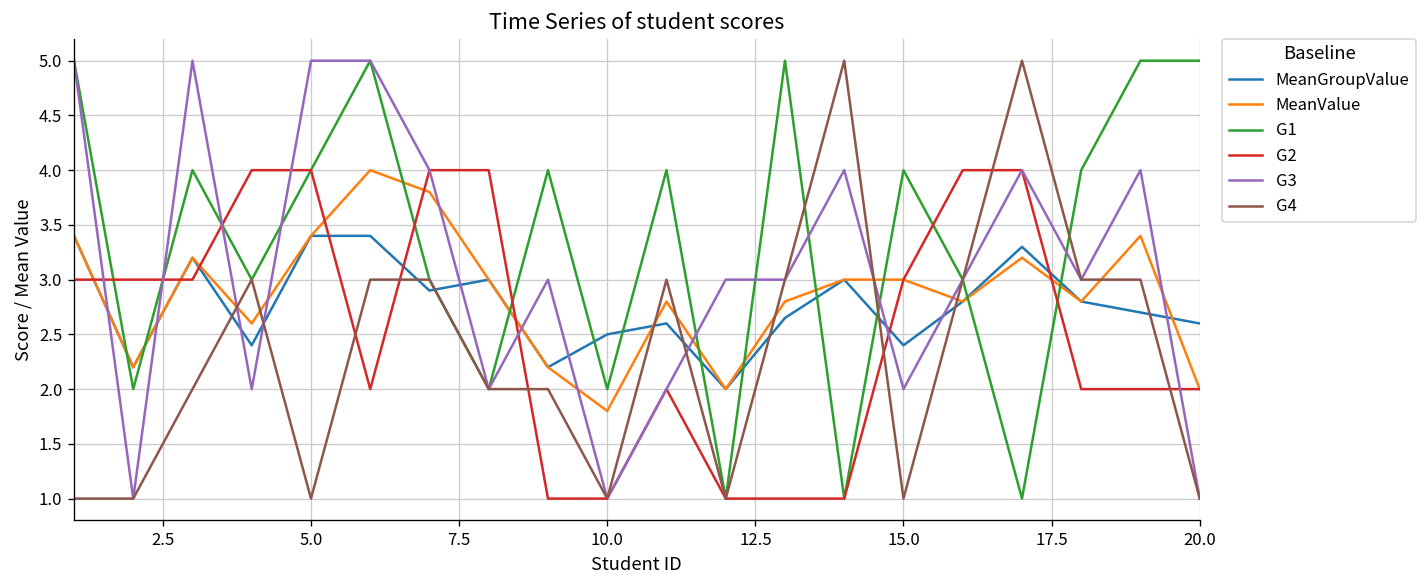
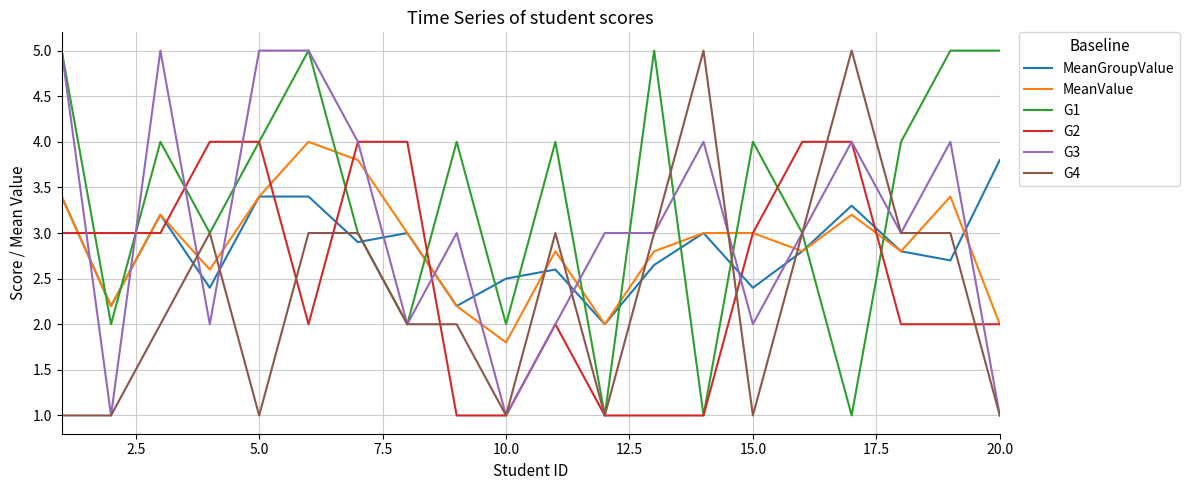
  {
    "MeanGroupValue": {
      "10.0": 2.5,
      "15.0": 2.4,
-     "20.0": 2.6
+     "20.0": 3.8
    },
    "MeanValue": {
      "10.0": 1.8
    },
    "G1": {
      "10.0": 2.0,
      "15.0": 4.0,
      "20.0": 5.0
    },
    "G3": {
      "5.0": 5.0,
      "15.0": 2.0
    },
    "G4": {
      "5.0": 1.0,
      "15.0": 1.0
    }
  }
